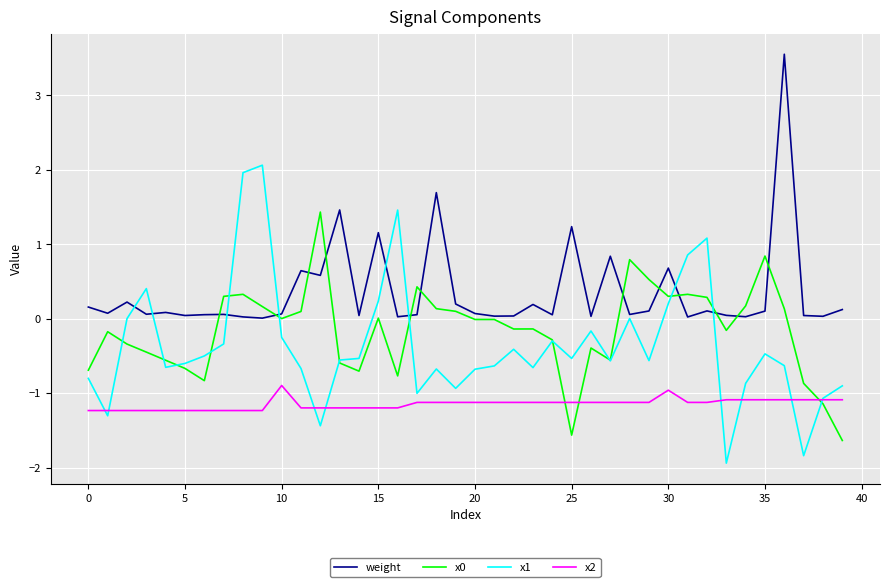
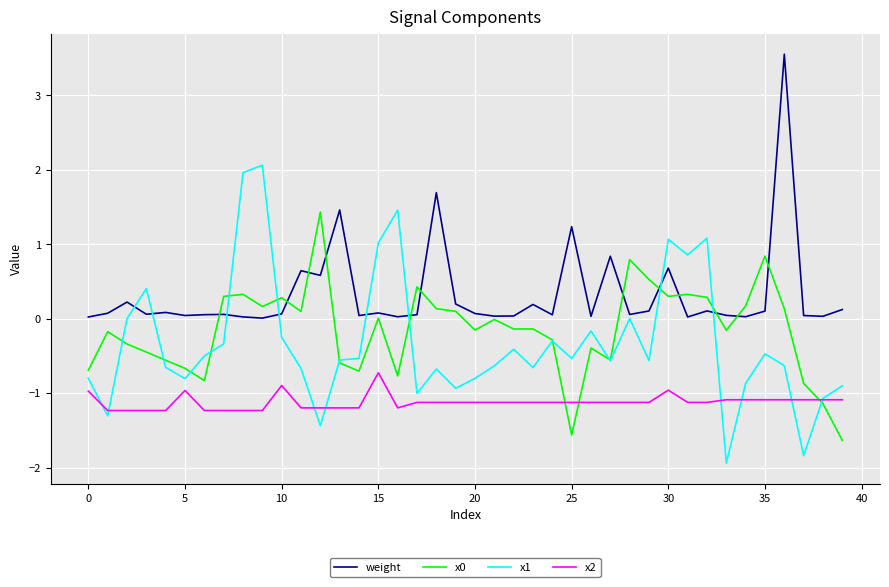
  {
    "weight": {
-     "0": 0.2,
+     "0": 0.0,
      "5": 0.0,
      "10": 0.1,
-     "15": 1.2,
+     "15": 0.1,
      "20": 0.1,
      "25": 1.2,
      "30": 0.7,
      "35": 0.1
    },
    "x0": {
      "0": -0.7,
      "5": -0.7,
-     "10": 0.0,
+     "10": 0.3,
      "15": 0.0,
-     "20": 0.0,
+     "20": -0.2,
      "25": -1.6,
      "30": 0.3,
      "35": 0.8
    },
    "x1": {
      "0": -0.8,
-     "5": -0.6,
+     "5": -0.8,
      "10": -0.3,
-     "15": 0.2,
-     "20": -0.7,
+     "15": 1.0,
+     "20": -0.8,
      "25": -0.5,
-     "30": 0.2,
+     "30": 1.1,
      "35": -0.5
    },
    "x2": {
-     "0": -1.2,
-     "5": -1.2,
+     "0": -1.0,
+     "5": -1.0,
      "10": -0.9,
-     "15": -1.2,
+     "15": -0.7,
      "20": -1.1,
      "25": -1.1,
      "30": -1.0,
      "35": -1.1
    }
  }
